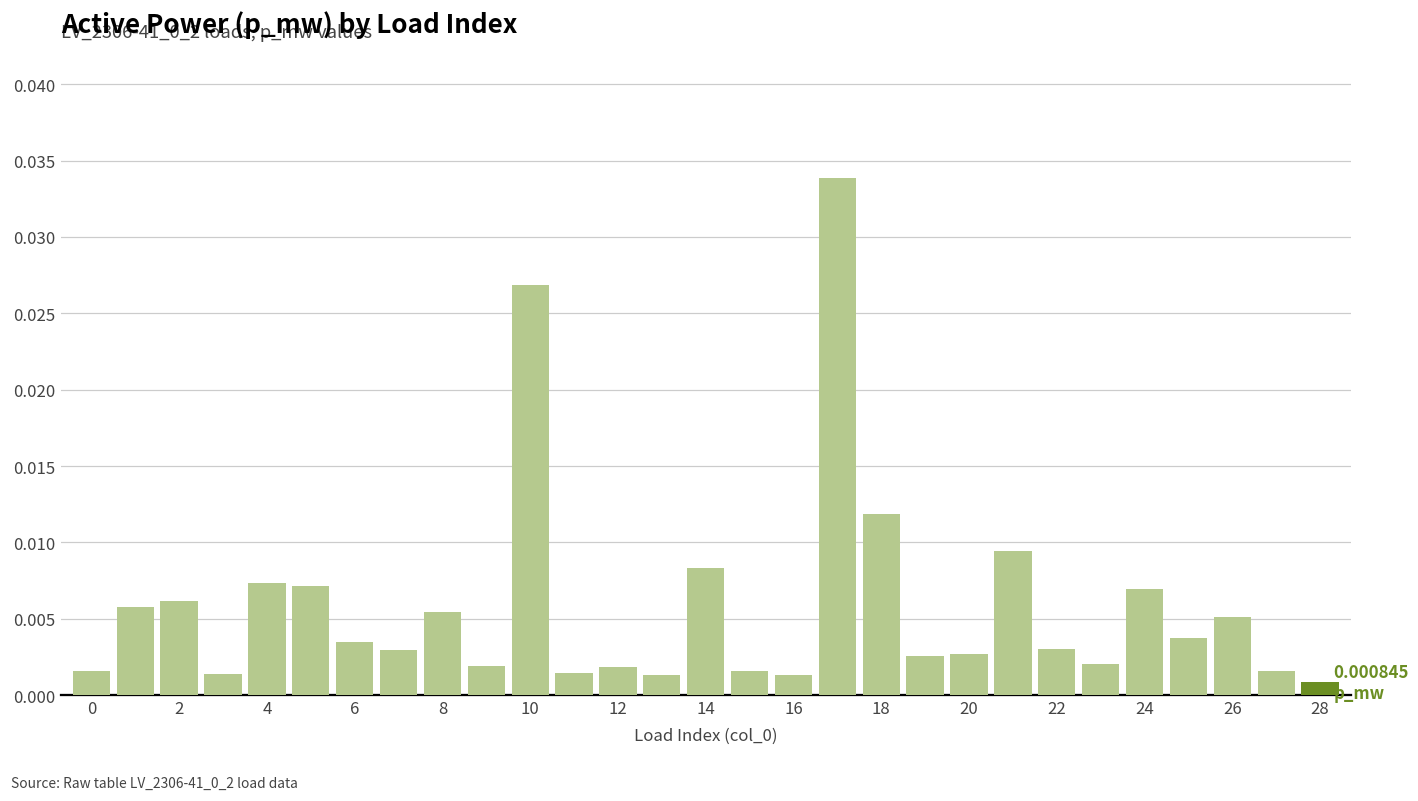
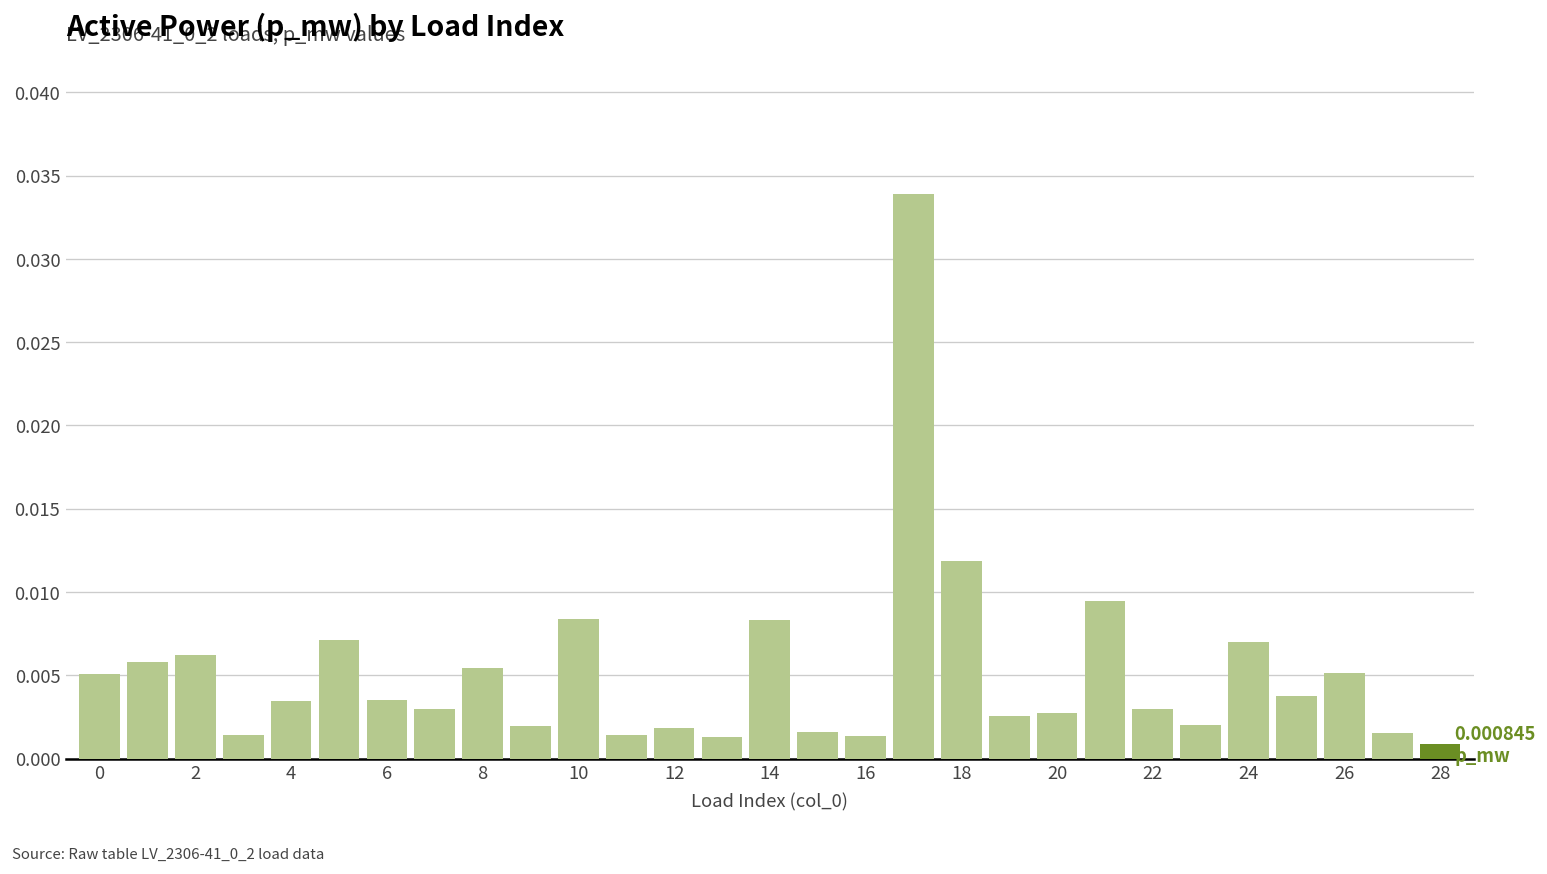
  {
-   "0": 0.0016,
+   "0": 0.0051,
    "2": 0.0062,
-   "4": 0.0073,
+   "4": 0.0035,
    "6": 0.0035,
    "8": 0.0054,
-   "10": 0.0269,
+   "10": 0.0084,
    "12": 0.0018,
    "14": 0.0083,
    "16": 0.0013,
    "18": 0.0119,
    "20": 0.0027,
    "22": 0.0030,
    "24": 0.0070,
    "26": 0.0051
  }
